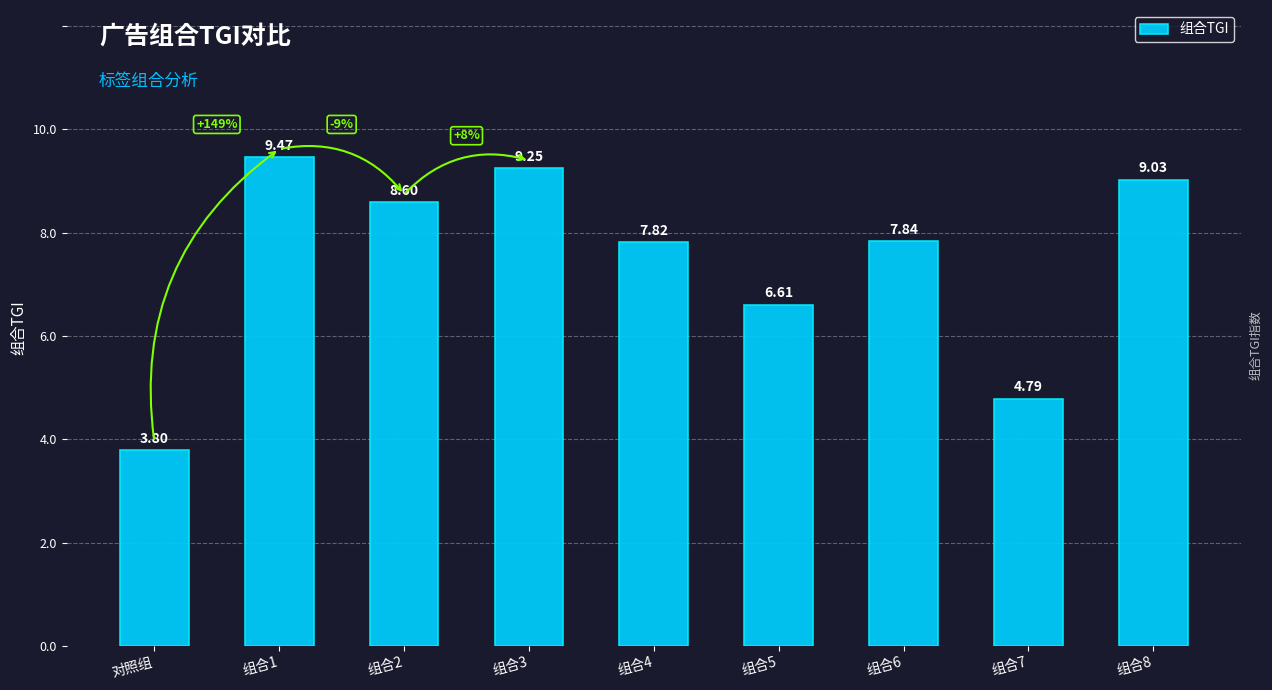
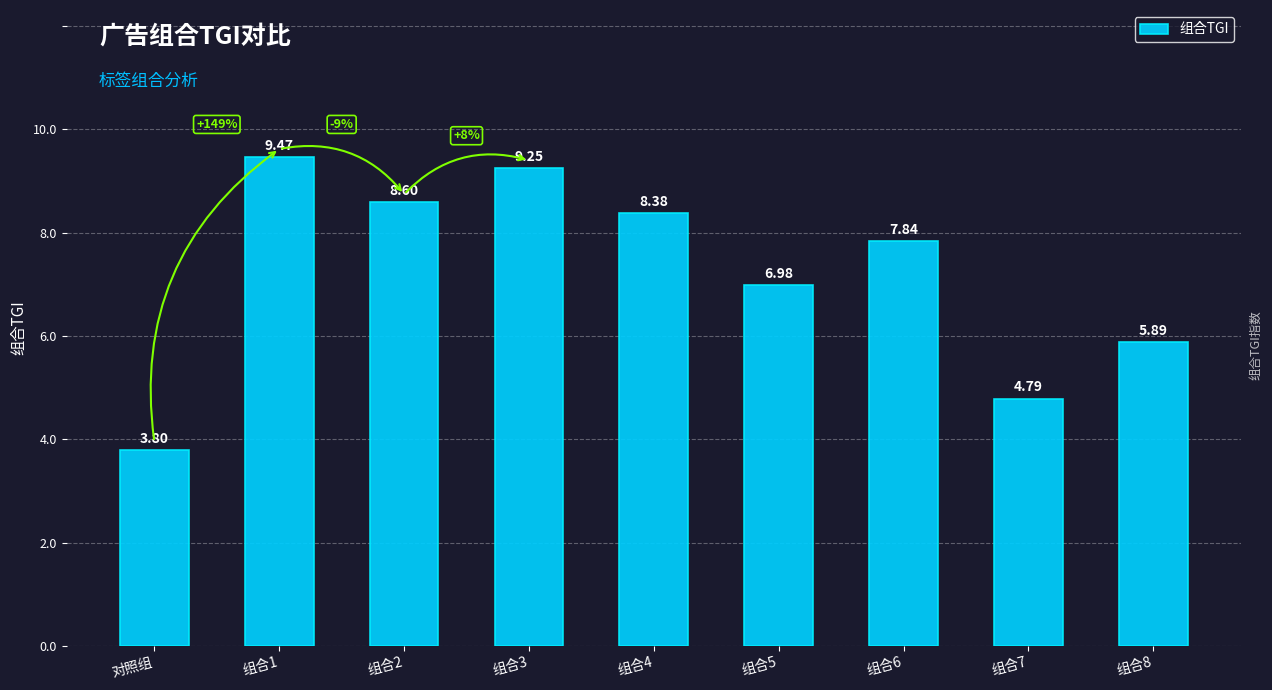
  {
    "对照组": 3.80,
    "组合1": 9.47,
    "组合2": 8.60,
    "组合3": 9.25,
-   "组合4": 7.82,
-   "组合5": 6.61,
+   "组合4": 8.38,
+   "组合5": 6.98,
    "组合6": 7.84,
    "组合7": 4.79,
-   "组合8": 9.03
+   "组合8": 5.89
  }
